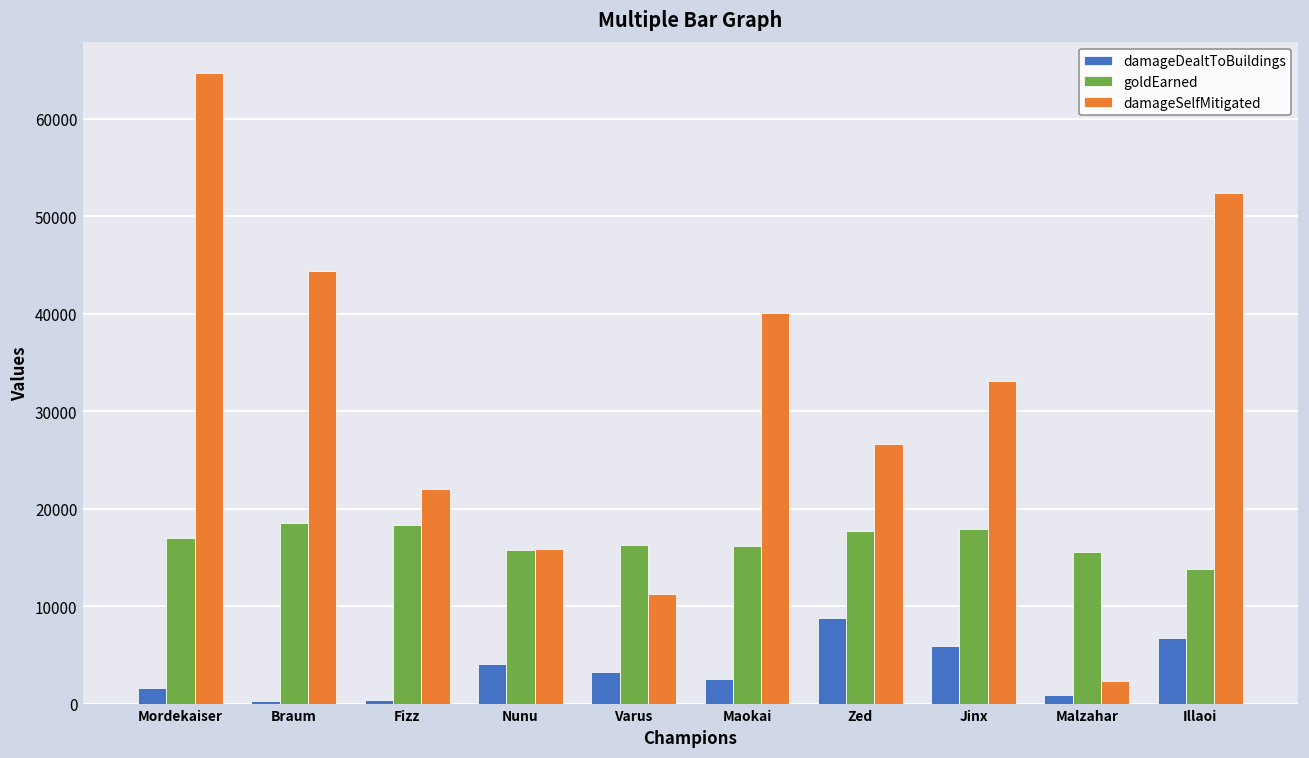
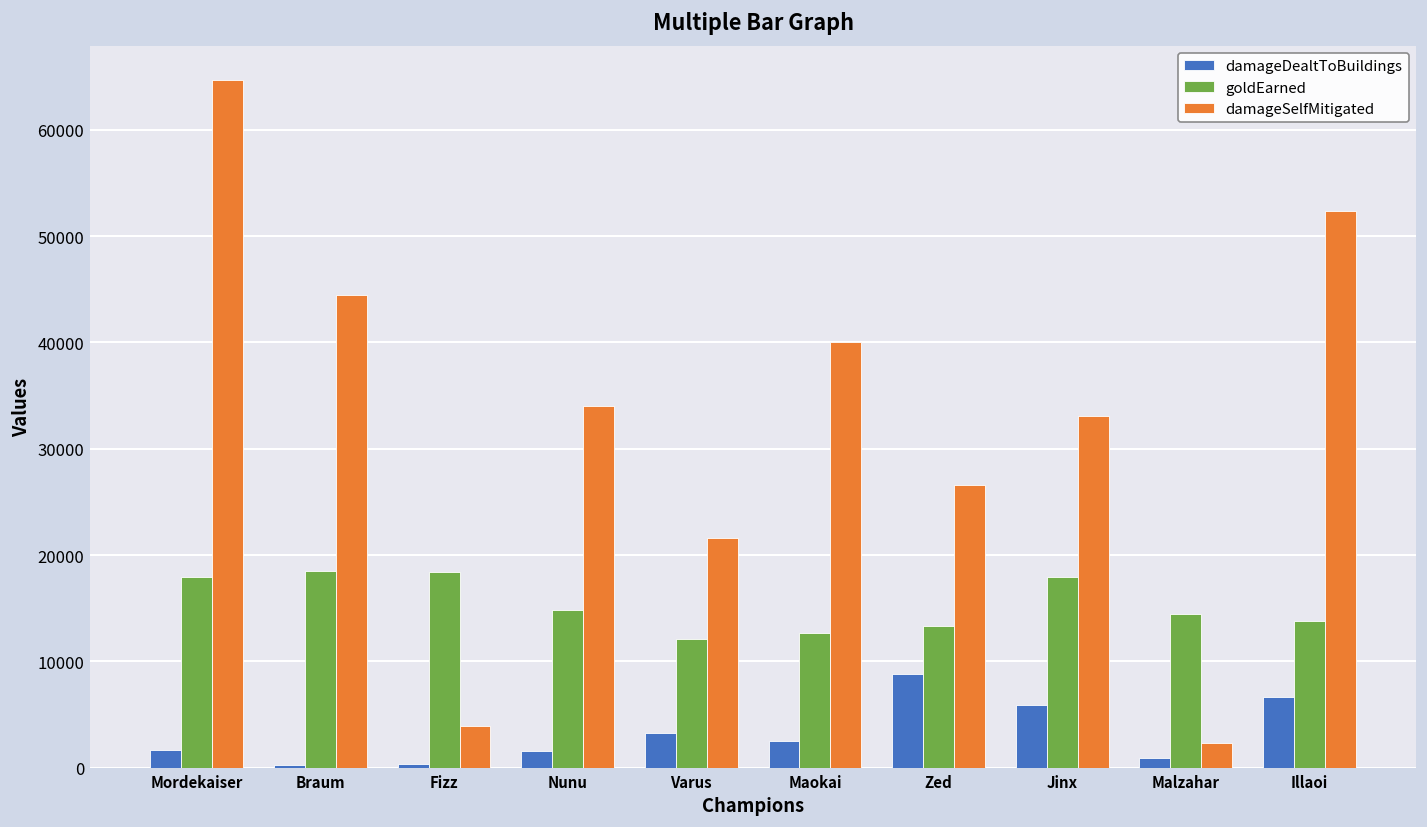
  {
    "damageDealtToBuildings": {
      "Mordekaiser": 2000,
      "Braum": 0,
      "Fizz": 0,
-     "Nunu": 4000,
+     "Nunu": 2000,
      "Varus": 3000,
      "Maokai": 3000,
      "Zed": 9000,
      "Jinx": 6000,
      "Malzahar": 1000,
      "Illaoi": 7000
    },
    "goldEarned": {
-     "Mordekaiser": 17000,
+     "Mordekaiser": 18000,
      "Braum": 18000,
      "Fizz": 18000,
-     "Nunu": 16000,
-     "Varus": 16000,
-     "Maokai": 16000,
-     "Zed": 18000,
+     "Nunu": 15000,
+     "Varus": 12000,
+     "Maokai": 13000,
+     "Zed": 13000,
      "Jinx": 18000,
-     "Malzahar": 16000,
+     "Malzahar": 14000,
      "Illaoi": 14000
    },
    "damageSelfMitigated": {
      "Mordekaiser": 65000,
      "Braum": 44000,
-     "Fizz": 22000,
-     "Nunu": 16000,
-     "Varus": 11000,
+     "Fizz": 4000,
+     "Nunu": 34000,
+     "Varus": 22000,
      "Maokai": 40000,
      "Zed": 27000,
      "Jinx": 33000,
      "Malzahar": 2000,
      "Illaoi": 52000
    }
  }
